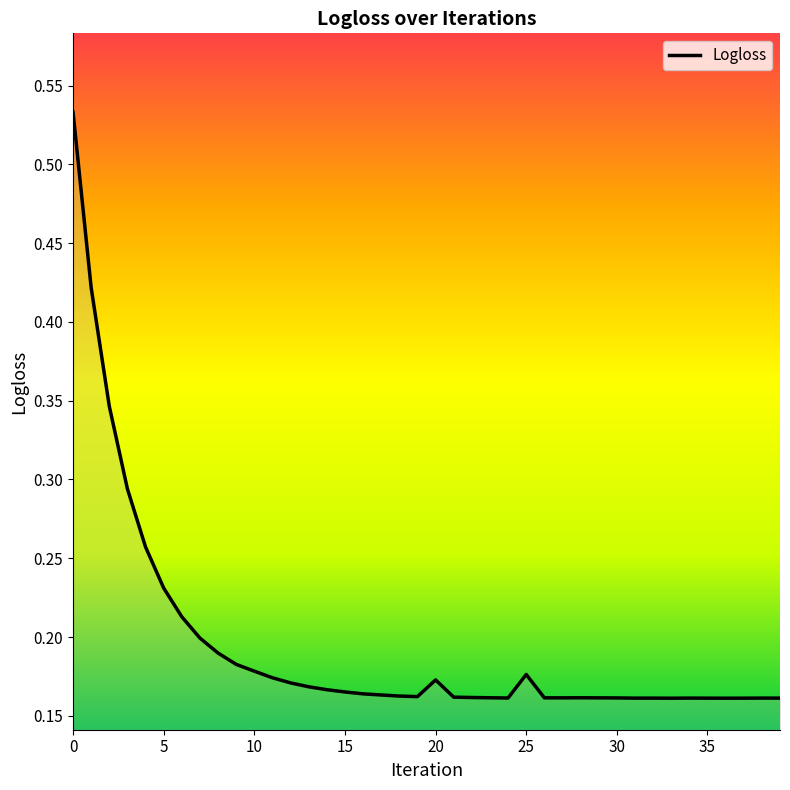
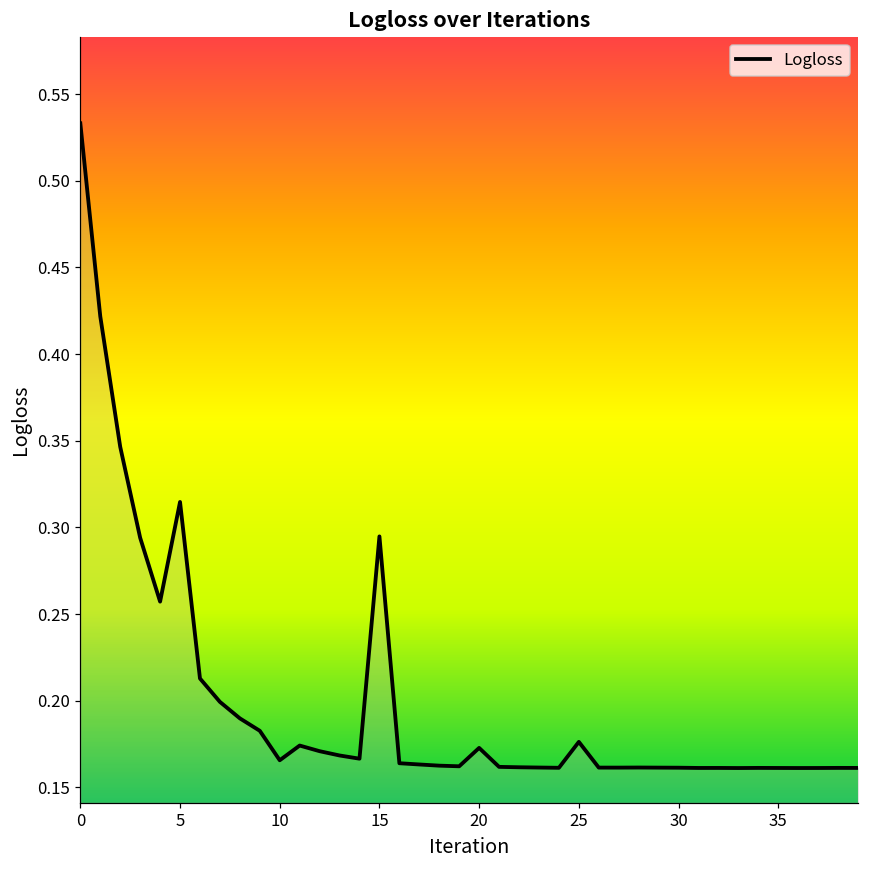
  {
    "0": 0.533,
-   "5": 0.231,
-   "10": 0.178,
-   "15": 0.165,
+   "5": 0.315,
+   "10": 0.166,
+   "15": 0.295,
    "20": 0.173,
    "25": 0.176,
    "30": 0.161,
    "35": 0.161
  }
